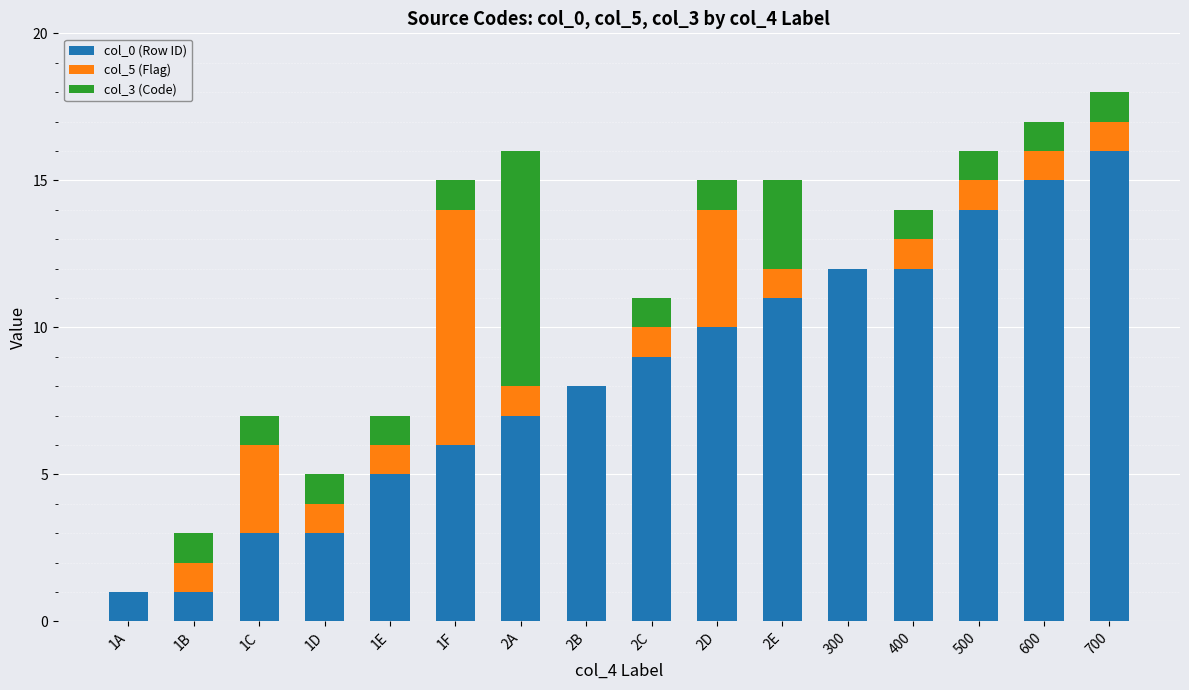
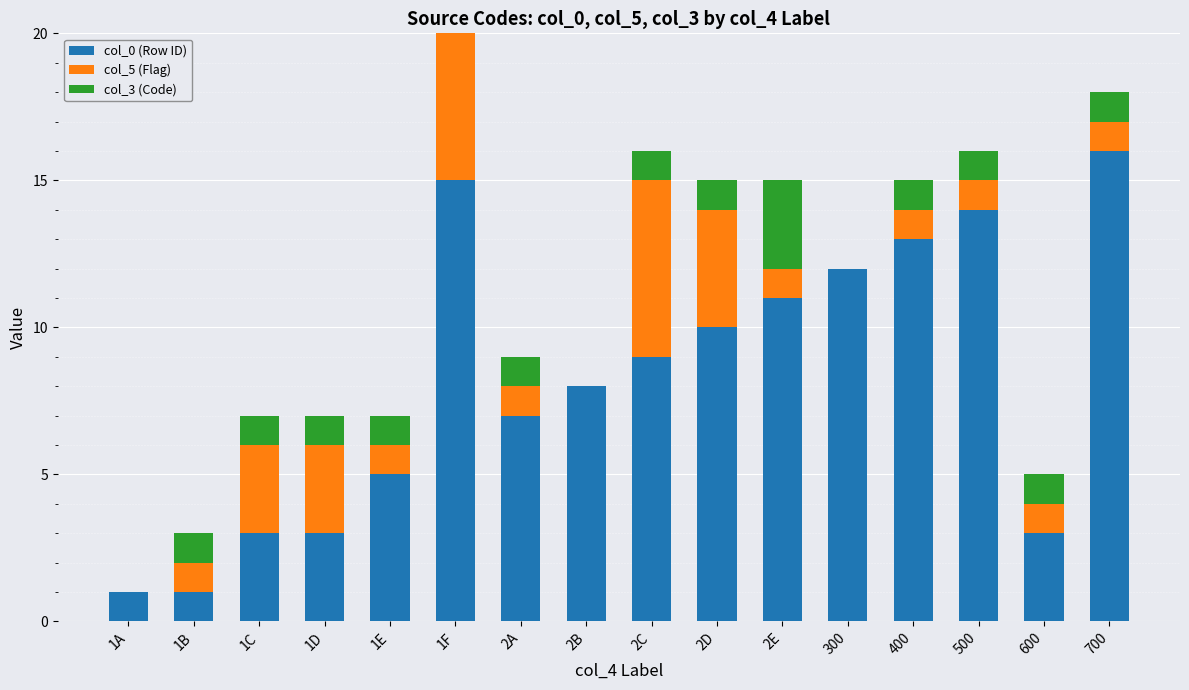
  {
    "col_0 (Row ID)": {
      "1A": 1,
      "1B": 1,
      "1C": 3,
      "1D": 3,
      "1E": 5,
-     "1F": 6,
+     "1F": 15,
      "2A": 7,
      "2B": 8,
      "2C": 9,
      "2D": 10,
      "2E": 11,
      "300": 12,
-     "400": 12,
+     "400": 13,
      "500": 14,
-     "600": 15,
+     "600": 3,
      "700": 16
    },
    "col_5 (Flag)": {
      "1A": 0,
      "1B": 1,
      "1C": 3,
-     "1D": 1,
+     "1D": 3,
      "1E": 1,
      "2A": 1,
      "2B": 0,
-     "2C": 1,
+     "2C": 6,
      "2D": 4,
      "2E": 1,
      "300": 0,
      "400": 1,
      "500": 1,
      "600": 1,
      "700": 1
    },
    "col_3 (Code)": {
      "1A": 0,
      "1B": 1,
      "1C": 1,
      "1D": 1,
      "1E": 1,
-     "2A": 8,
+     "2A": 1,
      "2B": 0,
      "2C": 1,
      "2D": 1,
      "2E": 3,
      "300": 0,
      "400": 1,
      "500": 1,
      "600": 1,
      "700": 1
    }
  }
